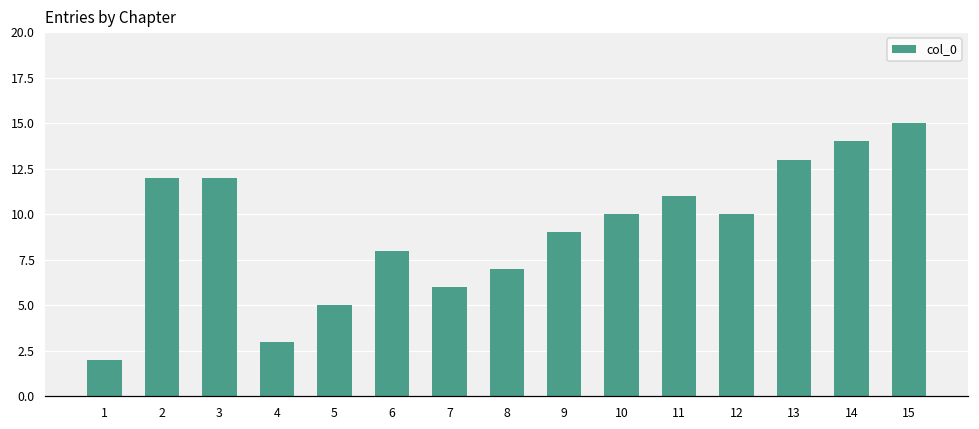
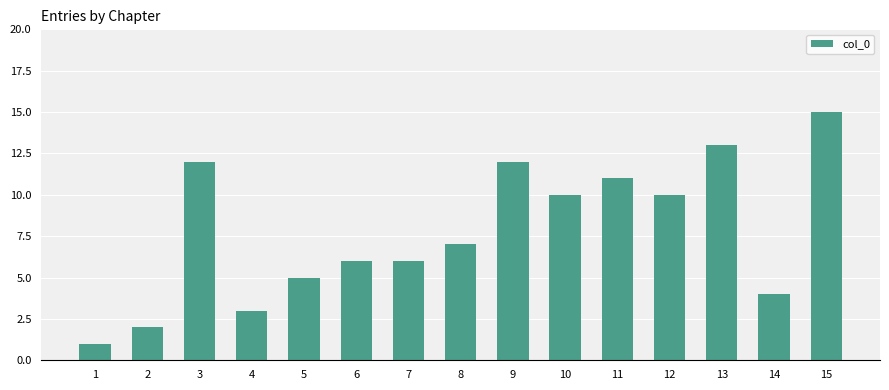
  {
-   "1": 2,
-   "2": 12,
+   "1": 1,
+   "2": 2,
    "3": 12,
    "4": 3,
    "5": 5,
-   "6": 8,
+   "6": 6,
    "7": 6,
    "8": 7,
-   "9": 9,
+   "9": 12,
    "10": 10,
    "11": 11,
    "12": 10,
    "13": 13,
-   "14": 14,
+   "14": 4,
    "15": 15
  }
